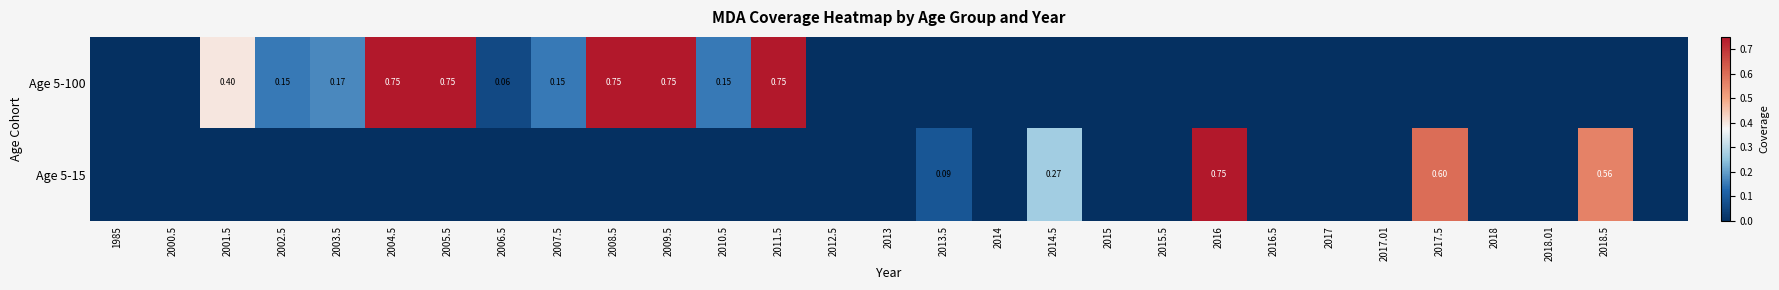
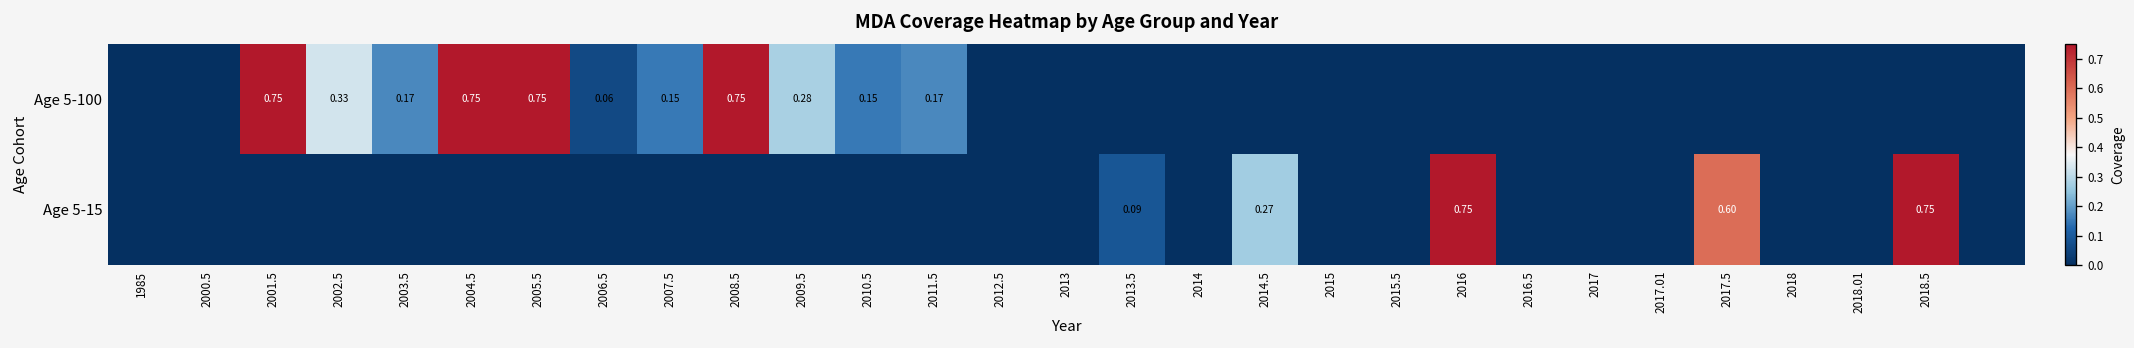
  {
    "Age 5-100": {
-     "2001.5": 0.40,
-     "2002.5": 0.15,
+     "2001.5": 0.75,
+     "2002.5": 0.33,
      "2003.5": 0.17,
      "2004.5": 0.75,
      "2005.5": 0.75,
      "2006.5": 0.06,
      "2007.5": 0.15,
      "2008.5": 0.75,
-     "2009.5": 0.75,
+     "2009.5": 0.28,
      "2010.5": 0.15,
-     "2011.5": 0.75
+     "2011.5": 0.17
    },
    "Age 5-15": {
      "2013.5": 0.09,
      "2014.5": 0.27,
      "2016": 0.75,
      "2017.5": 0.60,
-     "2018.5": 0.56
+     "2018.5": 0.75
    }
  }
